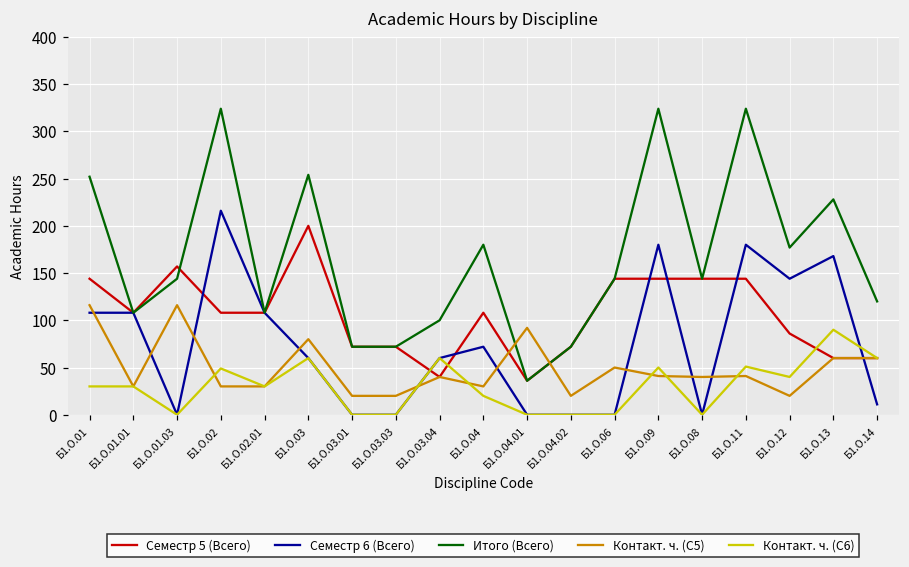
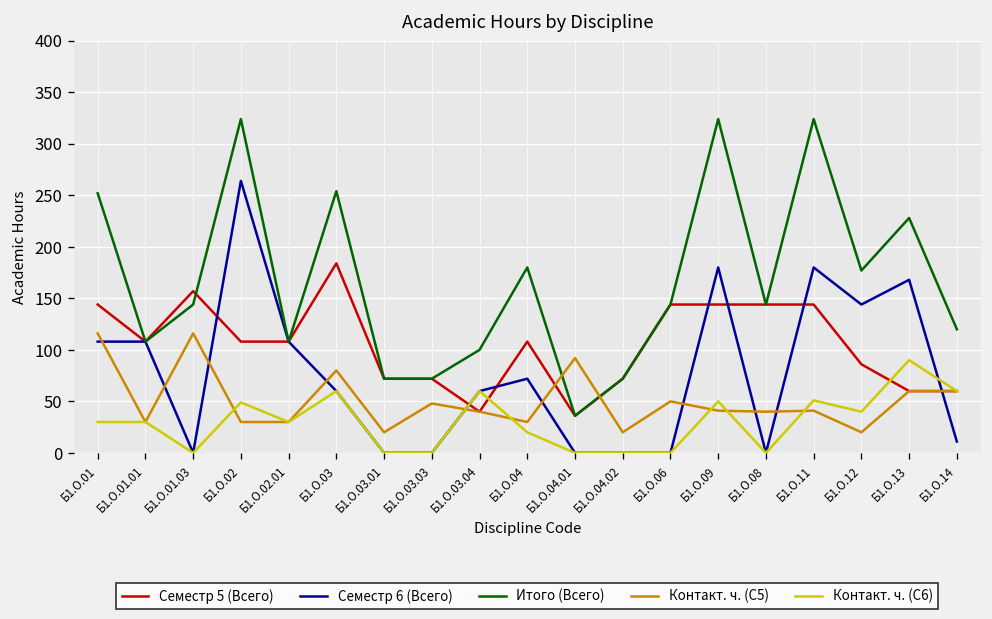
  {
    "Семестр 5 (Всего)": {
      "Б1.О.01": 140,
      "Б1.О.01.03": 160,
      "Б1.О.02": 110,
-     "Б1.О.03": 200,
+     "Б1.О.03": 180,
      "Б1.О.04": 110,
      "Б1.О.09": 140,
      "Б1.О.11": 140,
      "Б1.О.12": 90
    },
    "Семестр 6 (Всего)": {
      "Б1.О.01": 110,
-     "Б1.О.02": 220,
+     "Б1.О.02": 260,
      "Б1.О.04": 70,
      "Б1.О.09": 180,
      "Б1.О.11": 180,
      "Б1.О.12": 140,
      "Б1.О.13": 170,
      "Б1.О.14": 10
    },
    "Итого (Всего)": {
      "Б1.О.01": 250,
      "Б1.О.01.03": 140,
      "Б1.О.02": 320,
      "Б1.О.03": 250,
      "Б1.О.03.04": 100,
      "Б1.О.04": 180,
      "Б1.О.09": 320,
      "Б1.О.11": 320,
      "Б1.О.12": 180,
      "Б1.О.13": 230,
      "Б1.О.14": 120
    },
    "Контакт. ч. (С5)": {
      "Б1.О.01": 120,
      "Б1.О.01.03": 120,
      "Б1.О.02": 30,
      "Б1.О.03": 80,
      "Б1.О.03.01": 20,
-     "Б1.О.03.03": 20,
+     "Б1.О.03.03": 50,
      "Б1.О.04": 30,
      "Б1.О.04.01": 90,
      "Б1.О.04.02": 20,
      "Б1.О.06": 50,
      "Б1.О.09": 40,
      "Б1.О.08": 40,
      "Б1.О.11": 40,
      "Б1.О.12": 20
    },
    "Контакт. ч. (С6)": {
      "Б1.О.01": 30,
      "Б1.О.02": 50,
      "Б1.О.04": 20,
      "Б1.О.09": 50,
      "Б1.О.11": 50,
      "Б1.О.12": 40,
      "Б1.О.13": 90
    }
  }
